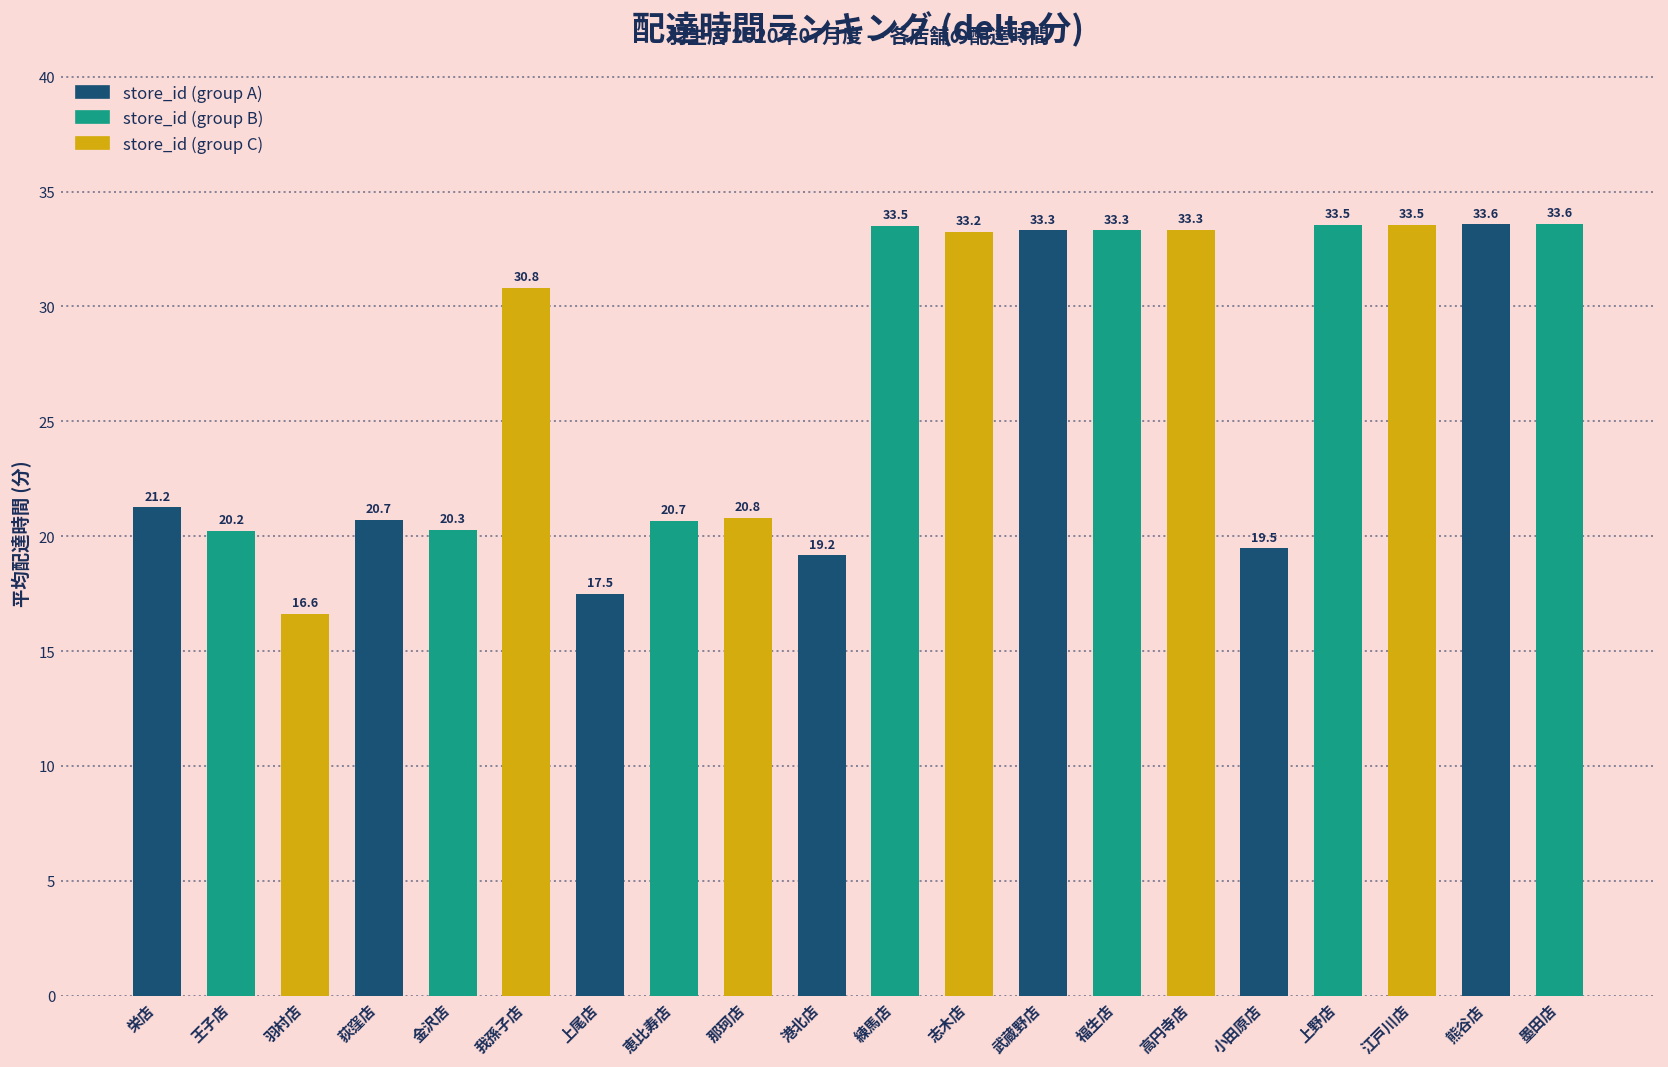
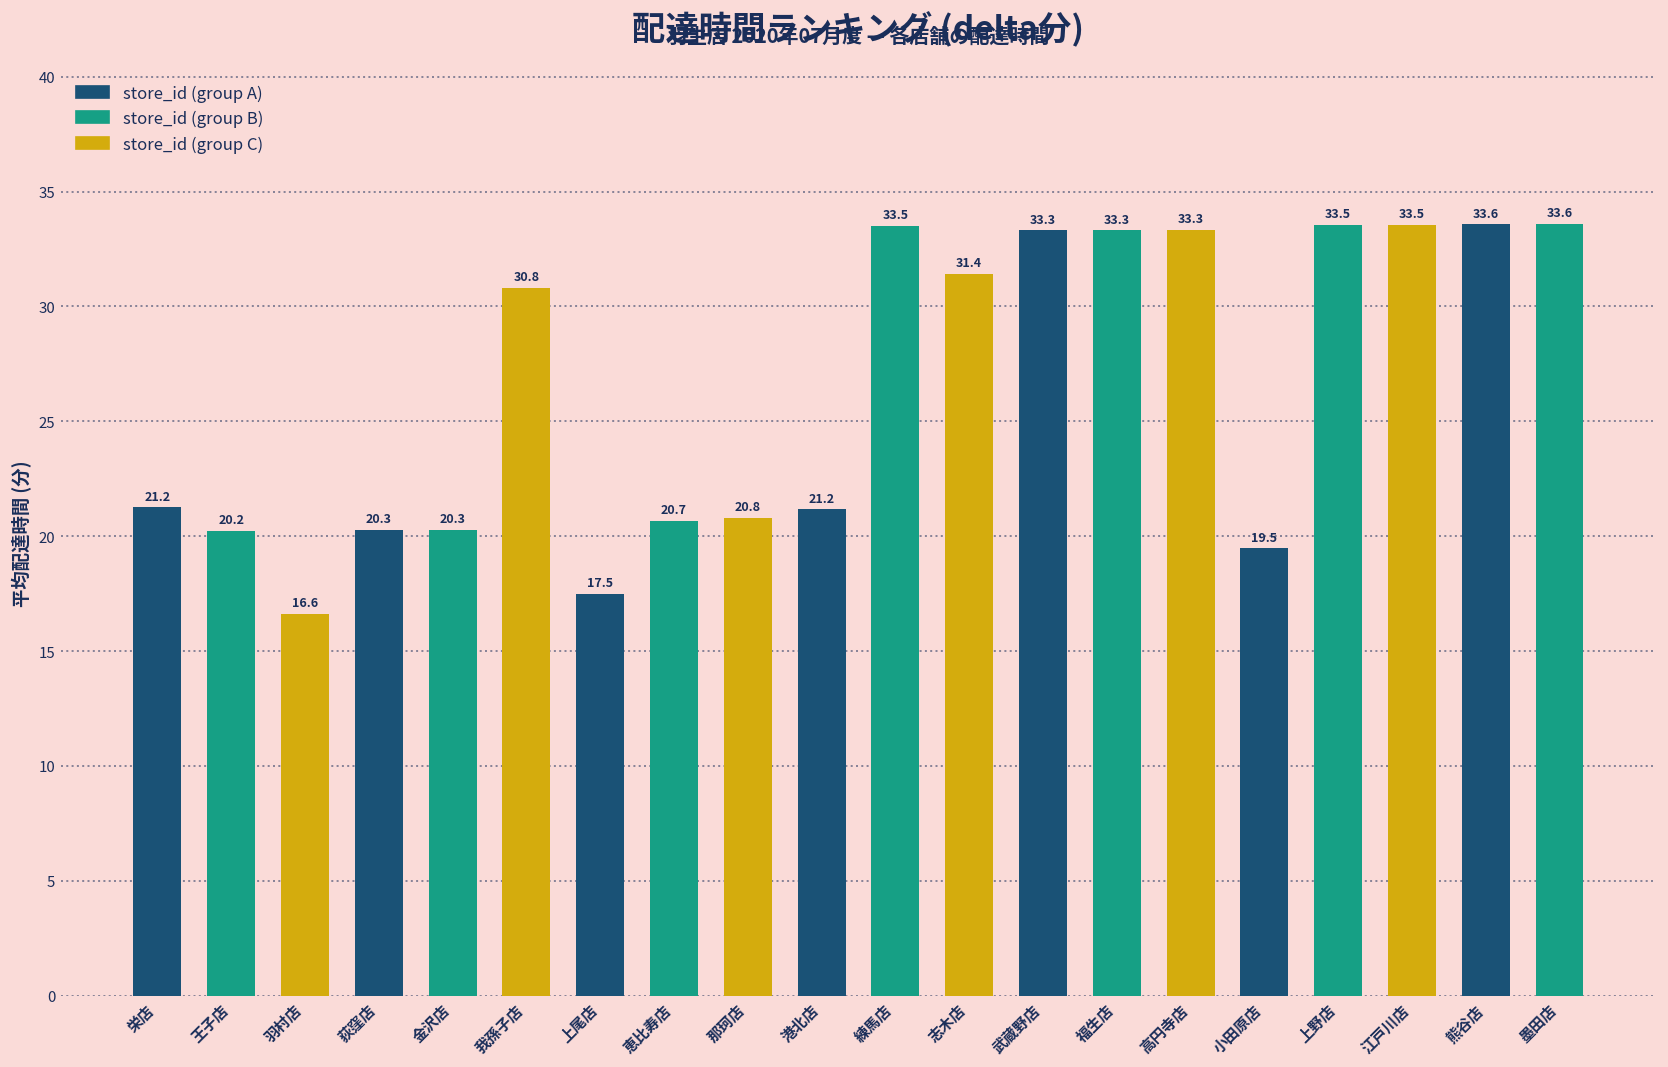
  {
    "栄店": 21.2,
    "王子店": 20.2,
    "羽村店": 16.6,
-   "荻窪店": 20.7,
+   "荻窪店": 20.3,
    "金沢店": 20.3,
    "我孫子店": 30.8,
    "上尾店": 17.5,
    "恵比寿店": 20.7,
    "那珂店": 20.8,
-   "港北店": 19.2,
+   "港北店": 21.2,
    "練馬店": 33.5,
-   "志木店": 33.2,
+   "志木店": 31.4,
    "武蔵野店": 33.3,
    "福生店": 33.3,
    "高円寺店": 33.3,
    "小田原店": 19.5,
    "上野店": 33.5,
    "江戸川店": 33.5,
    "熊谷店": 33.6,
    "墨田店": 33.6
  }
